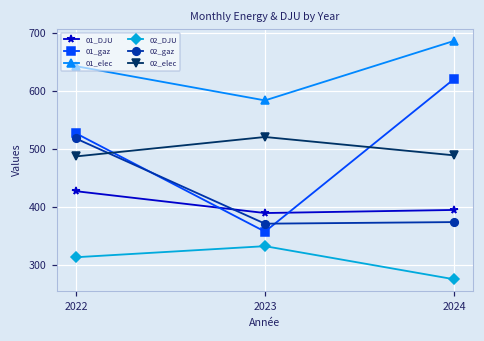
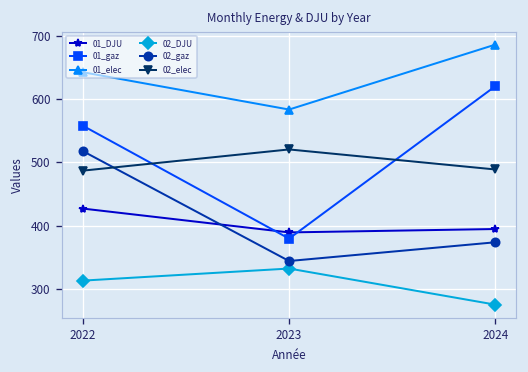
  {
    "01_DJU": {
      "2022": 430,
      "2023": 390,
      "2024": 390
    },
    "01_gaz": {
-     "2022": 530,
-     "2023": 360,
+     "2022": 560,
+     "2023": 380,
      "2024": 620
    },
    "02_gaz": {
      "2022": 520,
-     "2023": 370,
+     "2023": 340,
      "2024": 370
    },
    "02_elec": {
      "2022": 490,
      "2023": 520,
      "2024": 490
    }
  }
